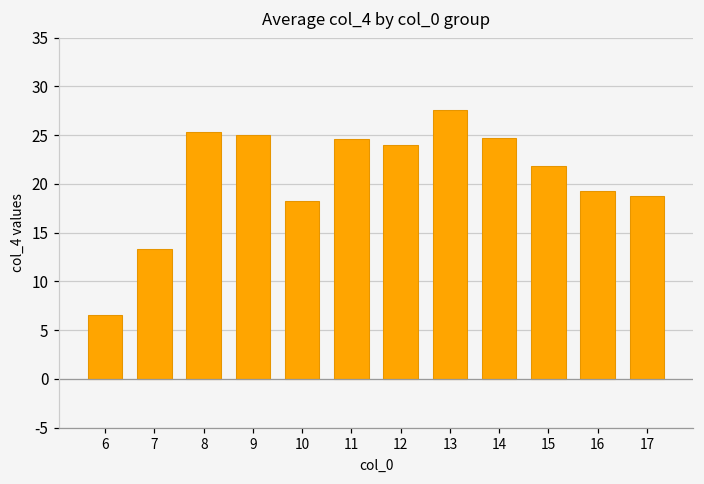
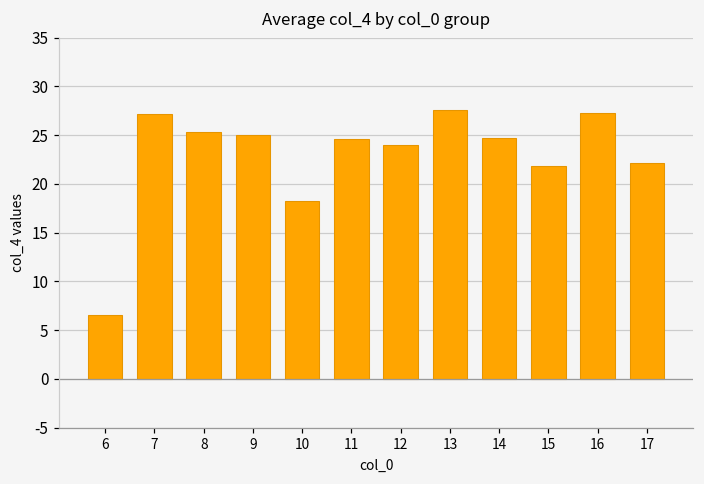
  {
    "6": 7,
-   "7": 13,
+   "7": 27,
    "8": 25,
    "9": 25,
    "10": 18,
    "11": 25,
    "12": 24,
    "13": 28,
    "14": 25,
    "15": 22,
-   "16": 19,
-   "17": 19
+   "16": 27,
+   "17": 22
  }
